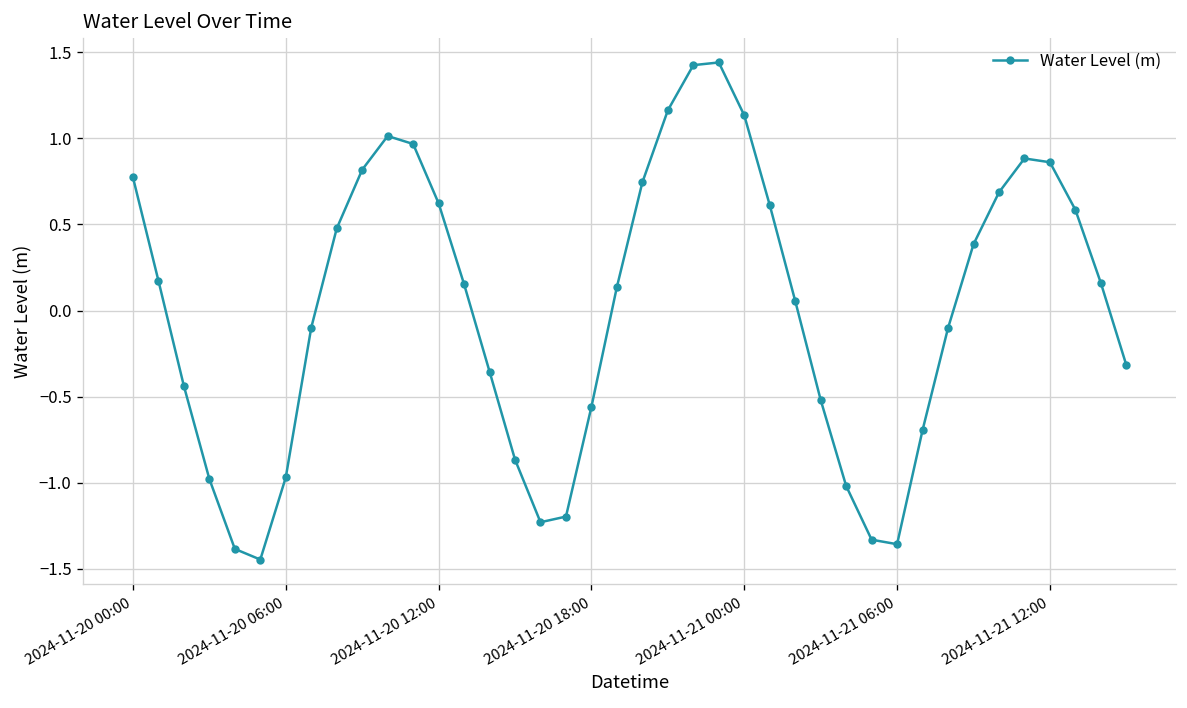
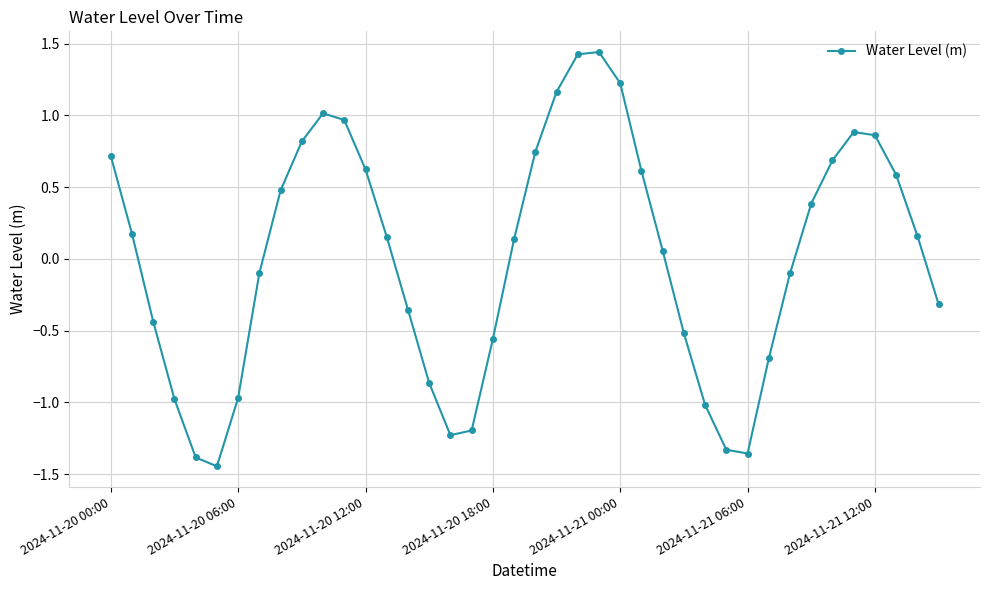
  {
-   "2024-11-20 00:00": 0.77,
+   "2024-11-20 00:00": 0.72,
    "2024-11-20 06:00": -0.97,
    "2024-11-20 12:00": 0.62,
    "2024-11-20 18:00": -0.56,
-   "2024-11-21 00:00": 1.13,
+   "2024-11-21 00:00": 1.22,
    "2024-11-21 06:00": -1.36,
    "2024-11-21 12:00": 0.86
  }
